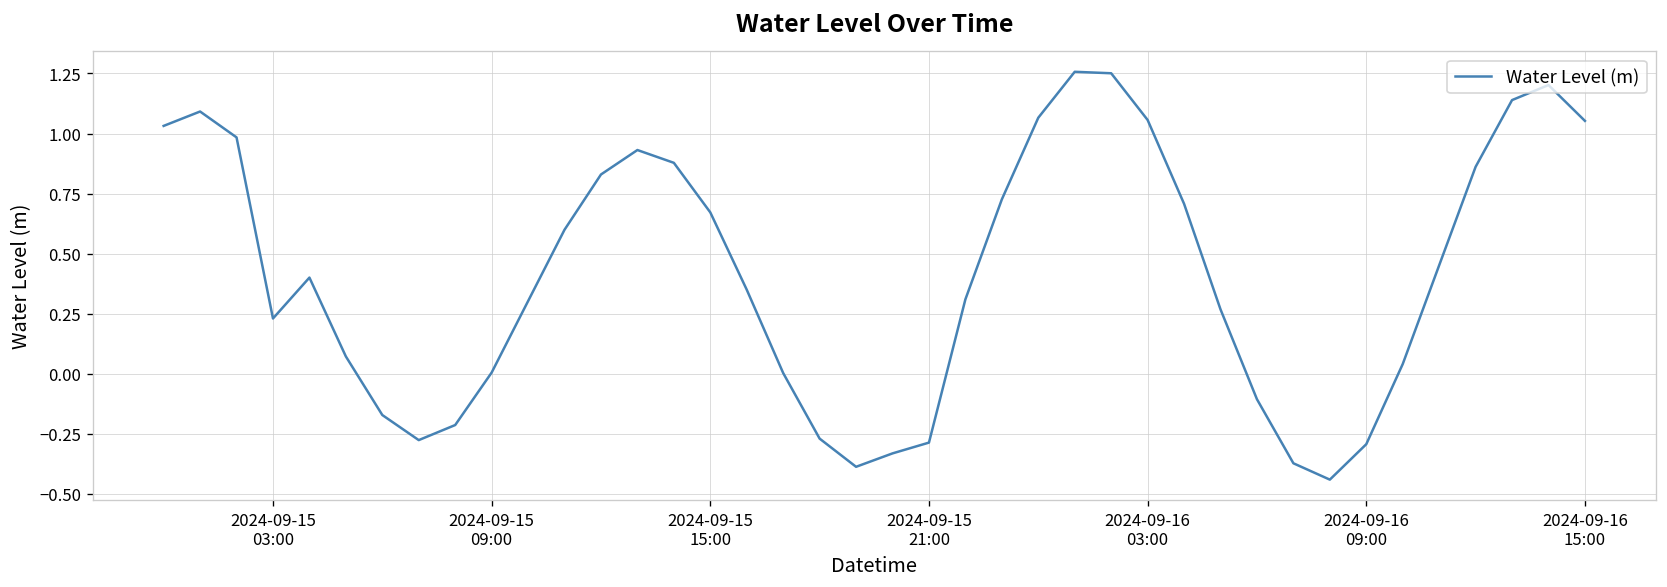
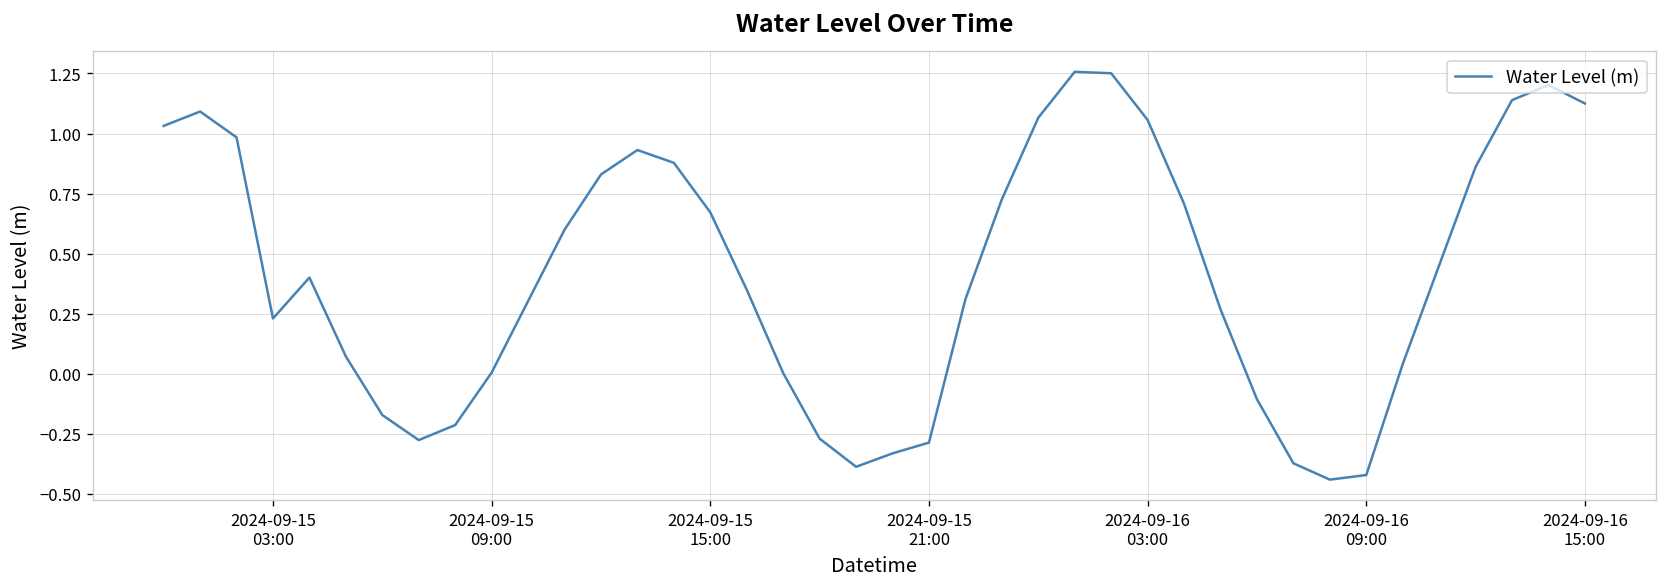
  {
    "2024-09-15 03:00": 0.23,
    "2024-09-15 09:00": 0.00,
    "2024-09-15 15:00": 0.67,
    "2024-09-15 21:00": -0.29,
    "2024-09-16 03:00": 1.06,
-   "2024-09-16 09:00": -0.29,
-   "2024-09-16 15:00": 1.05
+   "2024-09-16 09:00": -0.42,
+   "2024-09-16 15:00": 1.13
  }
